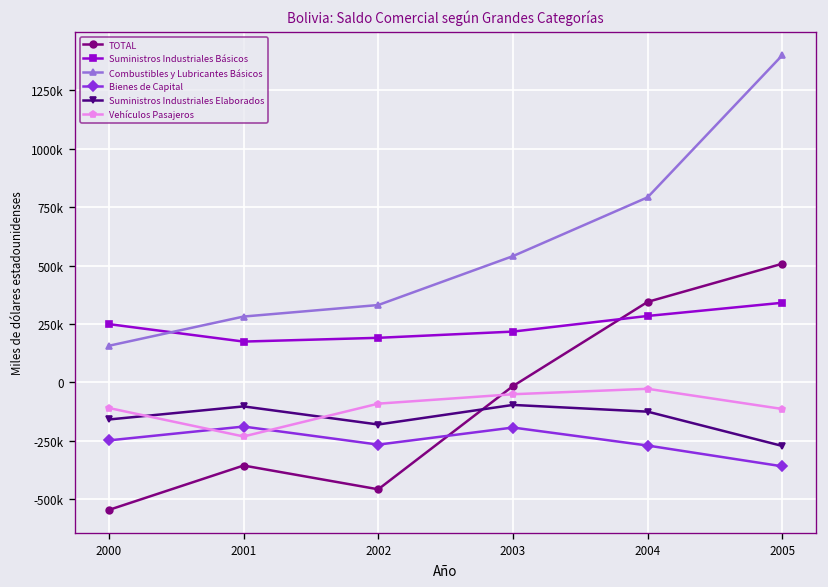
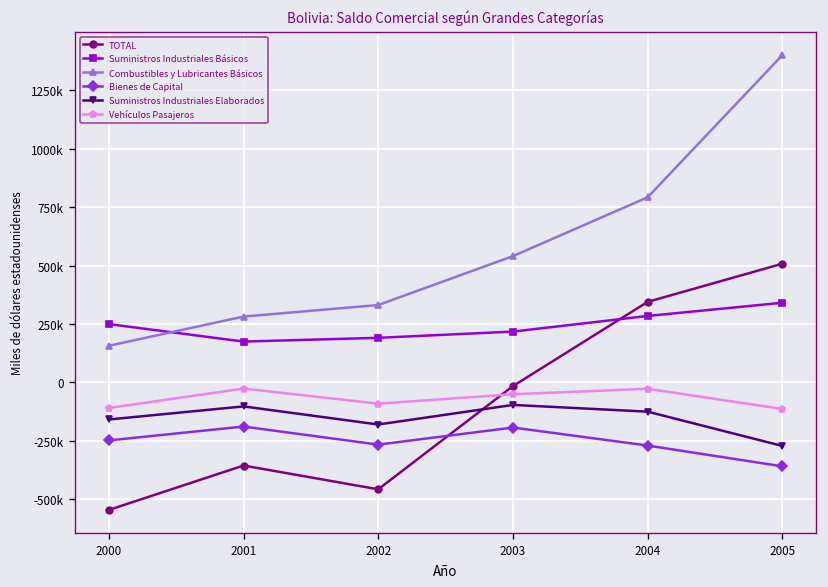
  {
    "Combustibles y Lubricantes Básicos": {
      "2000": 160000,
      "2001": 280000,
      "2002": 330000,
      "2003": 540000,
      "2004": 790000,
      "2005": 1400000
    },
    "Vehículos Pasajeros": {
      "2000": -110000,
-     "2001": -230000,
+     "2001": -30000,
      "2002": -90000,
      "2003": -50000,
      "2004": -30000,
      "2005": -110000
    }
  }
